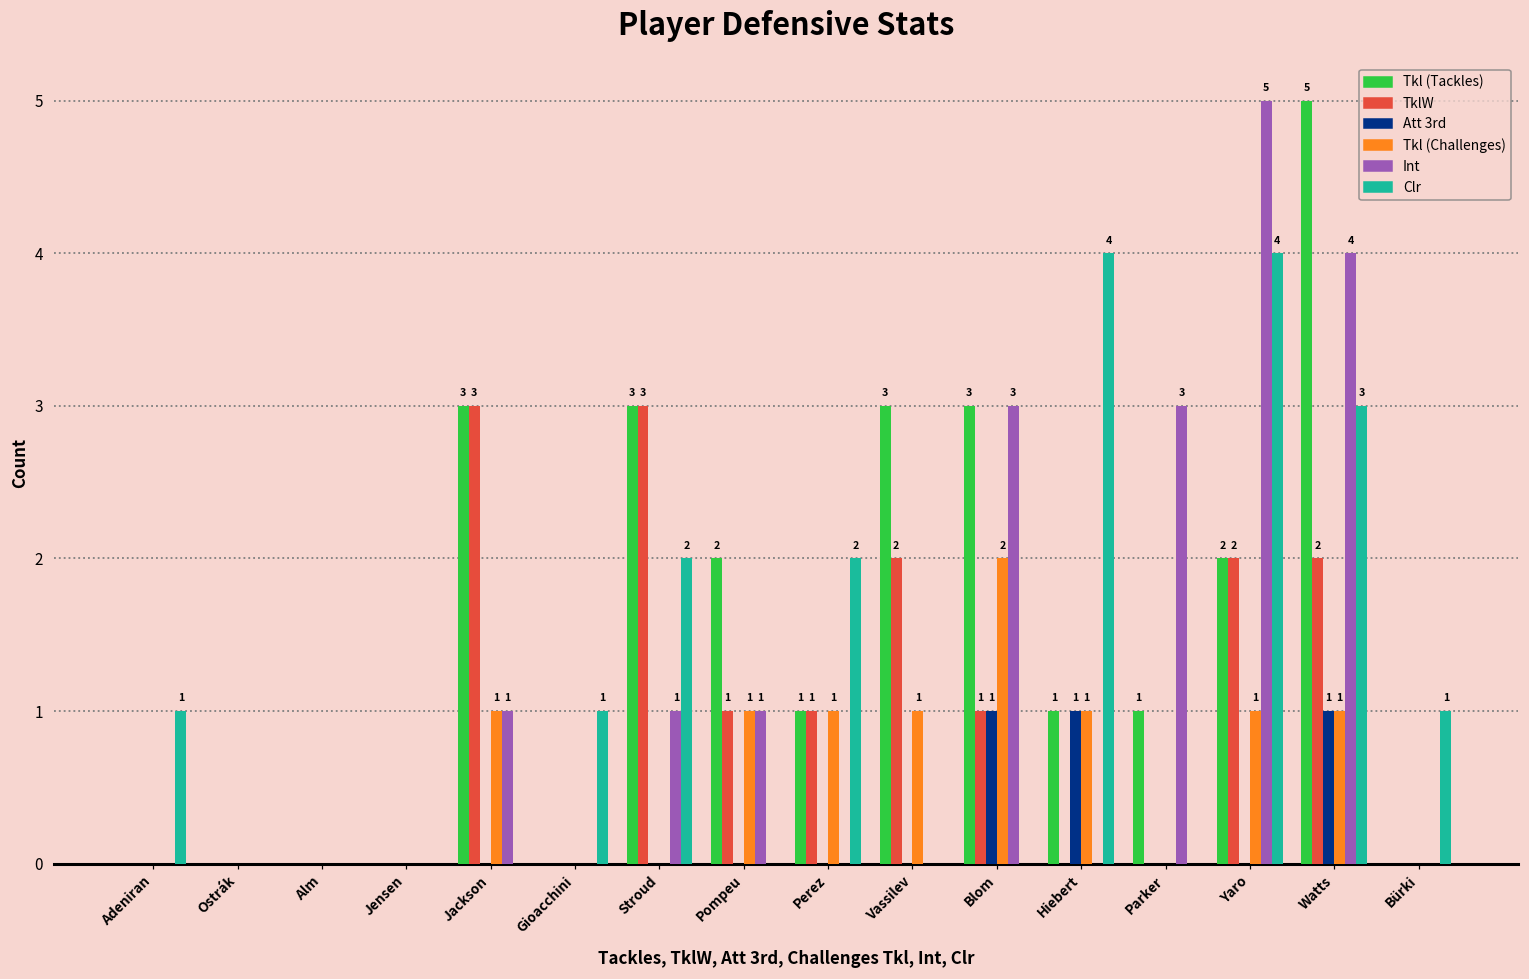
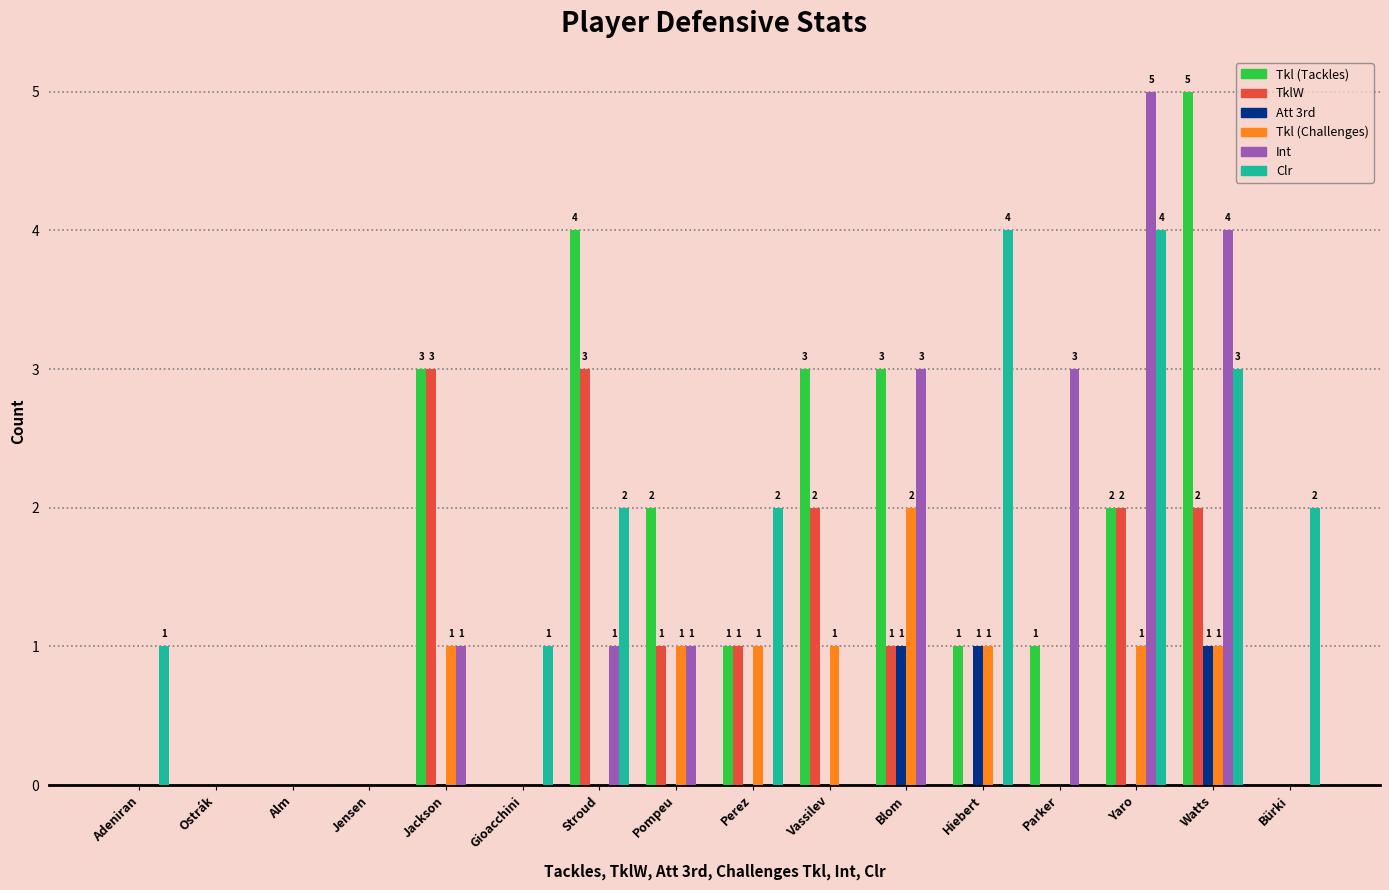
  {
    "Tkl (Tackles)": {
      "Jackson": 3,
-     "Stroud": 3,
+     "Stroud": 4,
      "Pompeu": 2,
      "Perez": 1,
      "Vassilev": 3,
      "Blom": 3,
      "Hiebert": 1,
      "Parker": 1,
      "Yaro": 2,
      "Watts": 5
    },
    "TklW": {
      "Jackson": 3,
      "Stroud": 3,
      "Pompeu": 1,
      "Perez": 1,
      "Vassilev": 2,
      "Blom": 1,
      "Yaro": 2,
      "Watts": 2
    },
    "Att 3rd": {
      "Blom": 1,
      "Hiebert": 1,
      "Watts": 1
    },
    "Tkl (Challenges)": {
      "Jackson": 1,
      "Pompeu": 1,
      "Perez": 1,
      "Vassilev": 1,
      "Blom": 2,
      "Hiebert": 1,
      "Yaro": 1,
      "Watts": 1
    },
    "Int": {
      "Jackson": 1,
      "Stroud": 1,
      "Pompeu": 1,
      "Blom": 3,
      "Parker": 3,
      "Yaro": 5,
      "Watts": 4
    },
    "Clr": {
      "Adeniran": 1,
      "Gioacchini": 1,
      "Stroud": 2,
      "Perez": 2,
      "Hiebert": 4,
      "Yaro": 4,
      "Watts": 3,
-     "Bürki": 1
+     "Bürki": 2
    }
  }
